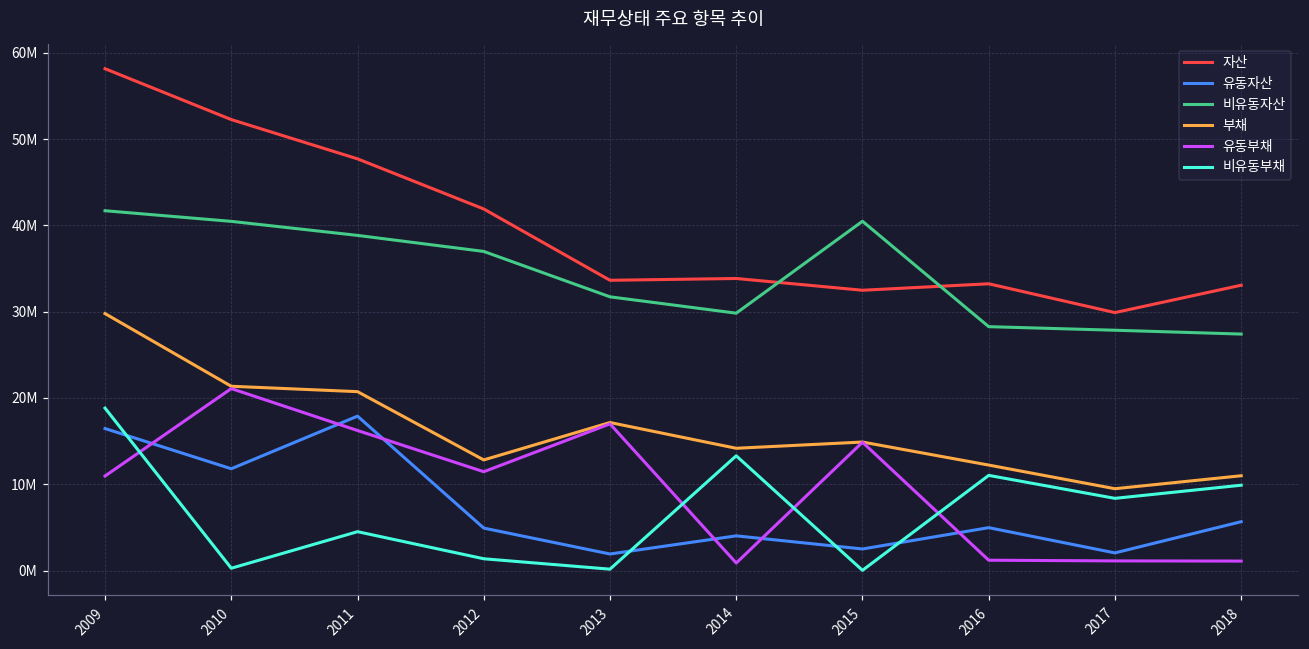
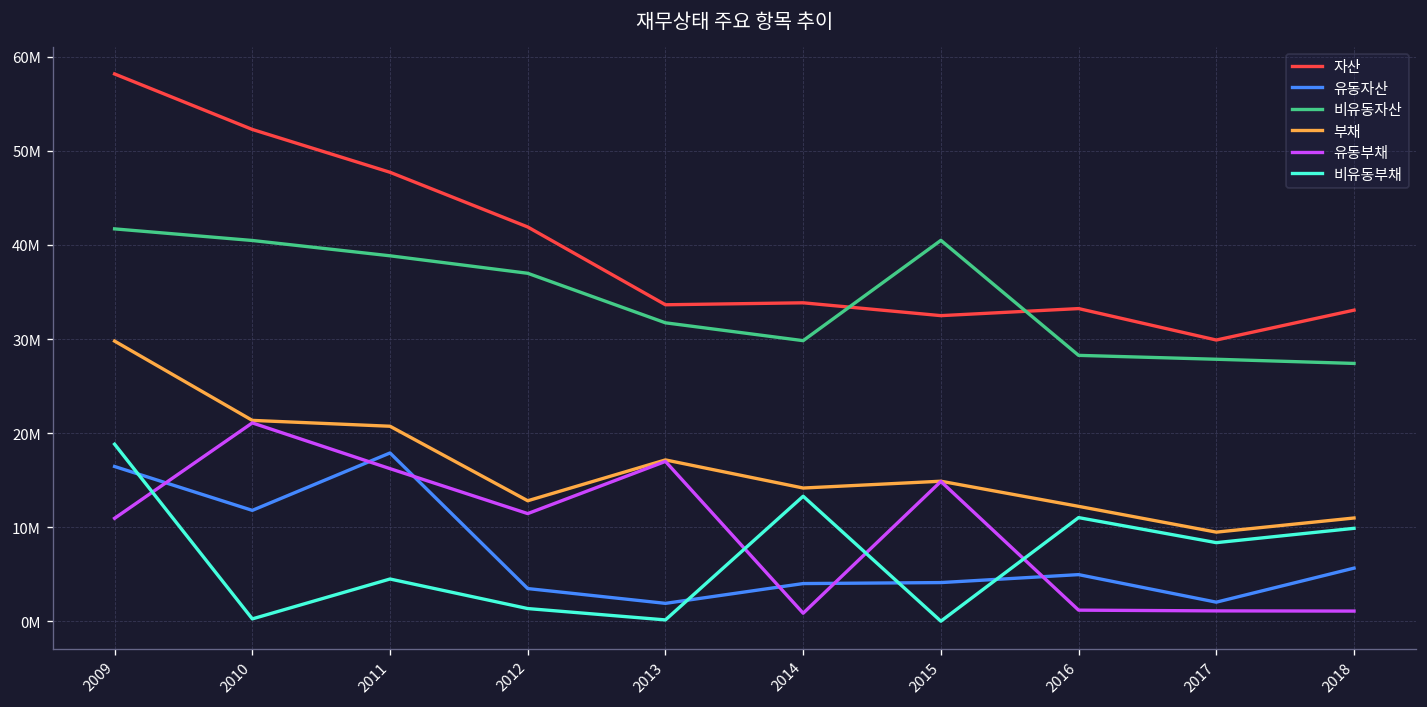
  {
    "자산": {
      "2009": 58000000,
      "2010": 52000000,
      "2011": 48000000,
      "2012": 42000000,
      "2013": 34000000,
      "2014": 34000000,
      "2015": 32000000,
      "2016": 33000000,
      "2017": 30000000,
      "2018": 33000000
    },
    "유동자산": {
      "2009": 16000000,
      "2010": 12000000,
      "2011": 18000000,
-     "2012": 5000000,
+     "2012": 3000000,
      "2013": 2000000,
      "2014": 4000000,
-     "2015": 2000000,
+     "2015": 4000000,
      "2016": 5000000,
      "2017": 2000000,
      "2018": 6000000
    },
    "비유동자산": {
      "2009": 42000000,
      "2010": 40000000,
      "2011": 39000000,
      "2012": 37000000,
      "2013": 32000000,
      "2014": 30000000,
      "2015": 40000000,
      "2016": 28000000,
      "2017": 28000000,
      "2018": 27000000
    },
    "부채": {
      "2009": 30000000,
      "2011": 21000000,
      "2012": 13000000,
      "2014": 14000000,
      "2016": 12000000,
      "2017": 9000000,
      "2018": 11000000
    },
    "유동부채": {
      "2009": 11000000,
      "2011": 16000000,
      "2012": 11000000,
      "2014": 1000000,
      "2016": 1000000,
      "2017": 1000000,
      "2018": 1000000
    },
    "비유동부채": {
      "2009": 19000000,
      "2010": 0,
      "2011": 5000000,
      "2012": 1000000,
      "2013": 0,
      "2014": 13000000,
      "2015": 0,
      "2016": 11000000,
      "2017": 8000000,
      "2018": 10000000
    }
  }
